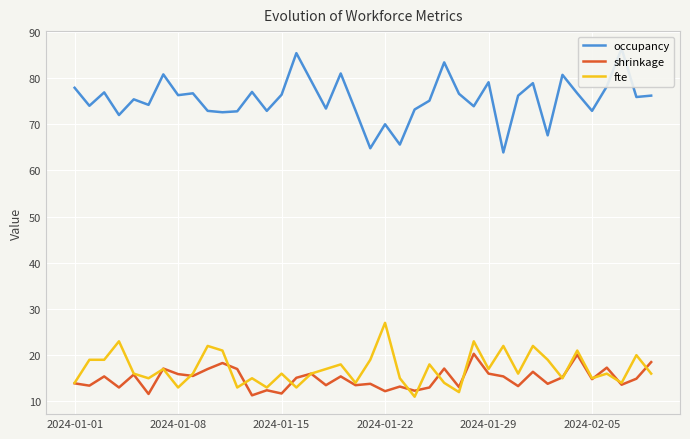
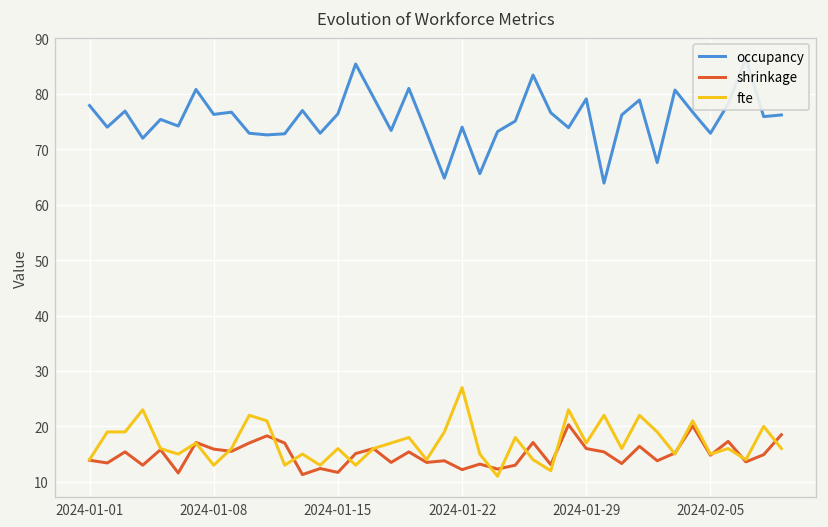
  {
    "occupancy": {
      "2024-01-01": 78,
      "2024-01-08": 76,
      "2024-01-15": 76,
-     "2024-01-22": 70,
+     "2024-01-22": 74,
      "2024-01-29": 79,
      "2024-02-05": 73
    },
    "shrinkage": {
      "2024-01-08": 16,
      "2024-01-15": 12,
      "2024-01-22": 12,
      "2024-01-29": 16
    },
    "fte": {
      "2024-01-08": 13,
      "2024-01-15": 16,
      "2024-01-22": 27,
      "2024-01-29": 17
    }
  }
